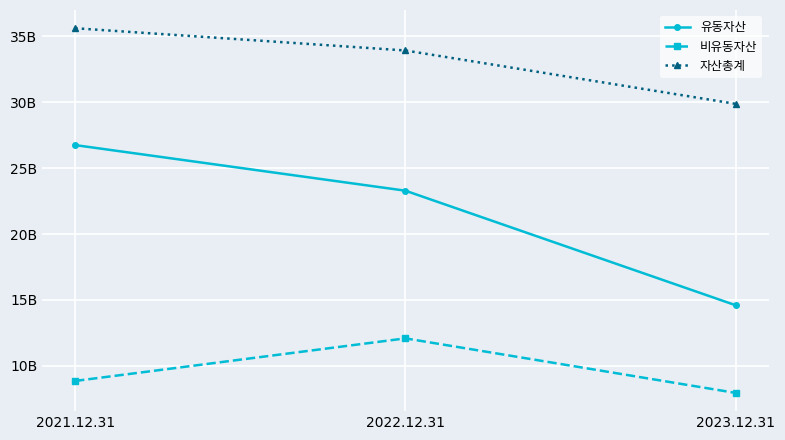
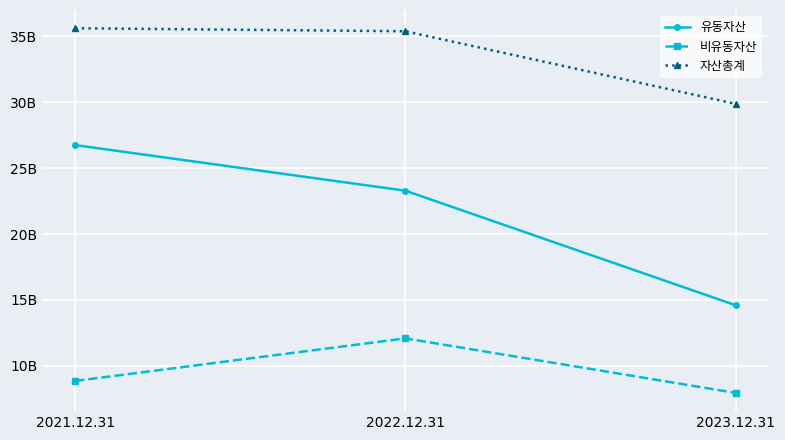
  {
    "자산총계": {
      "2021.12.31": 35600000000,
-     "2022.12.31": 33900000000,
+     "2022.12.31": 35400000000,
      "2023.12.31": 29900000000
    }
  }
